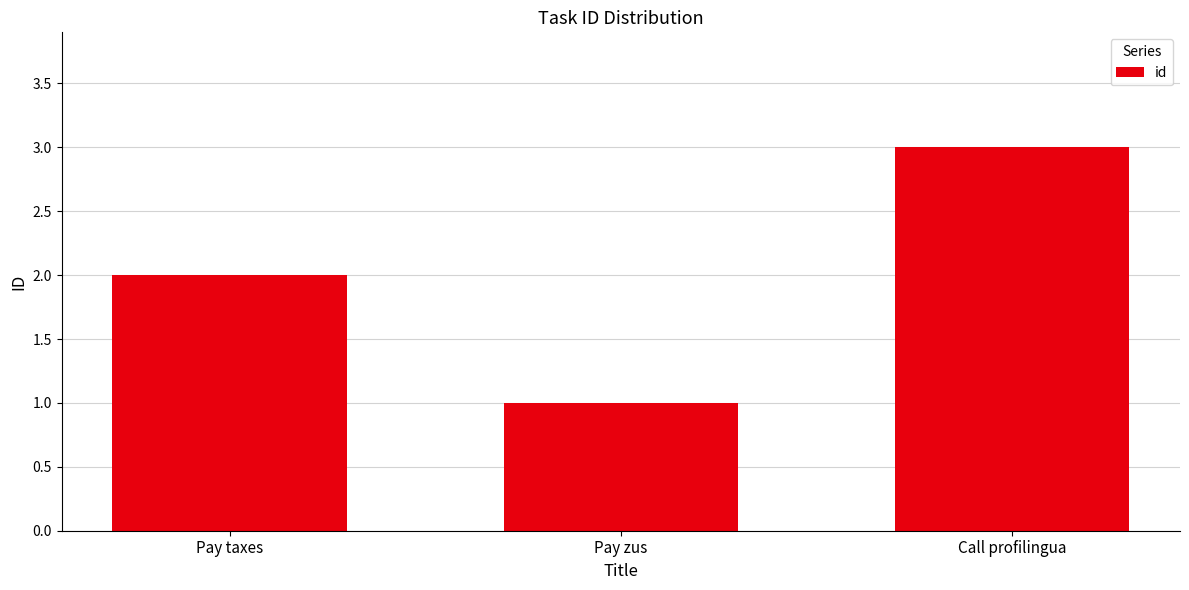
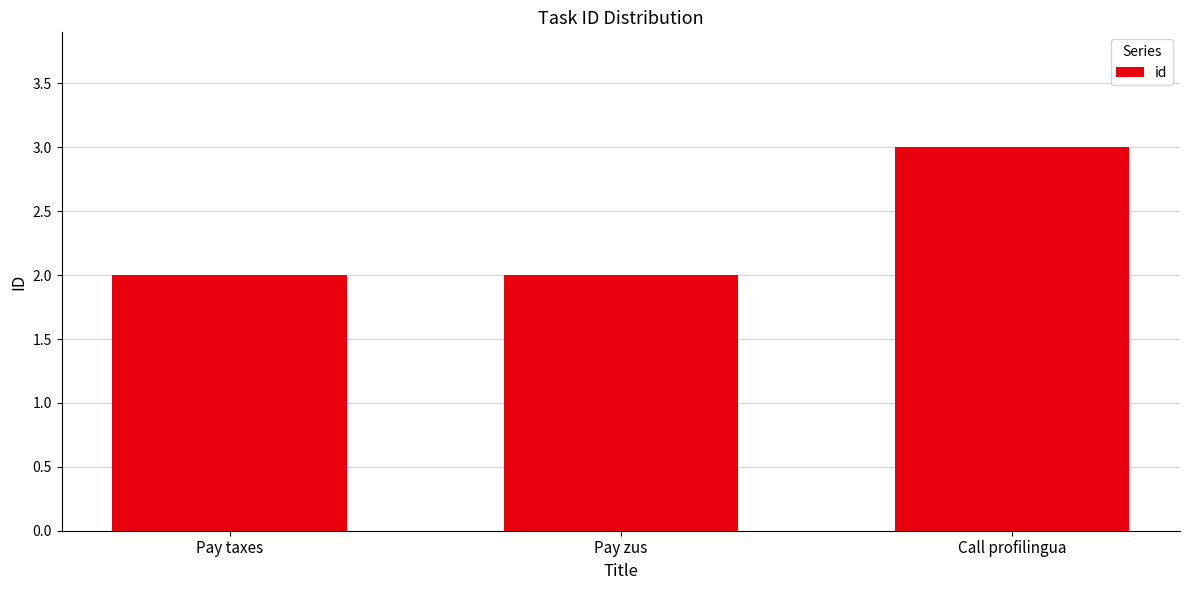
  {
    "Pay taxes": 2,
-   "Pay zus": 1,
+   "Pay zus": 2,
    "Call profilingua": 3
  }
